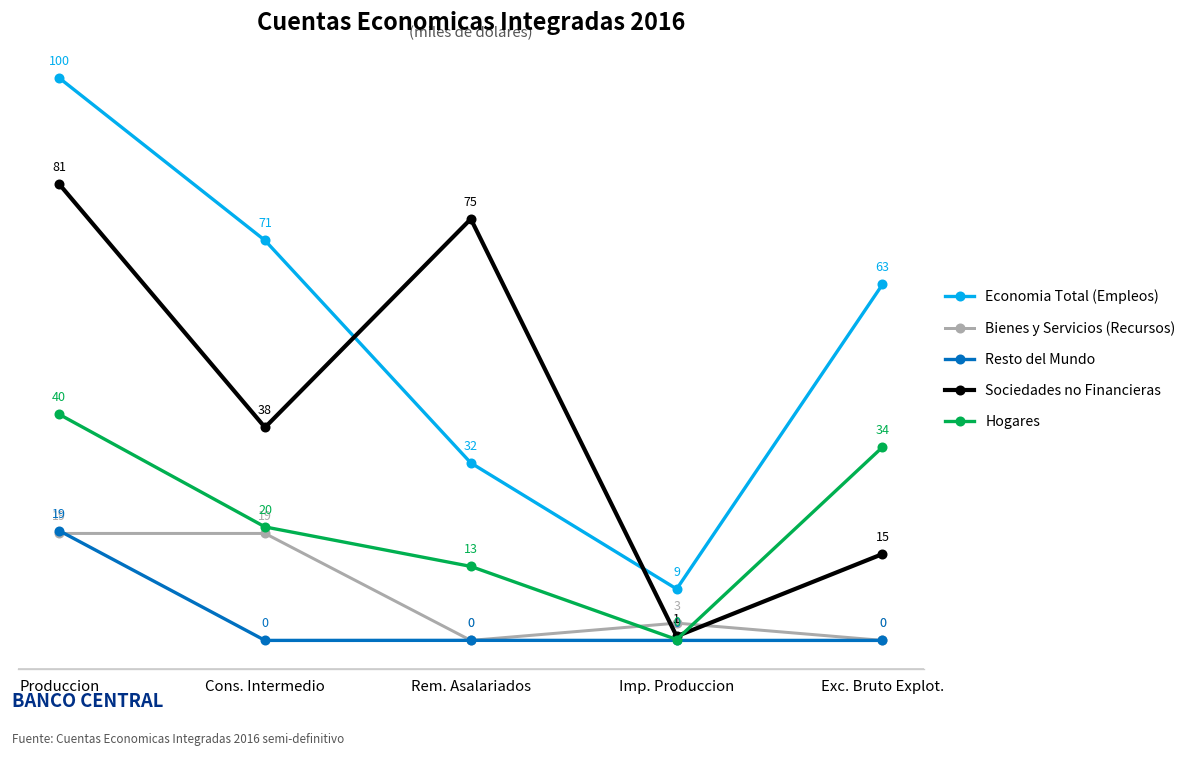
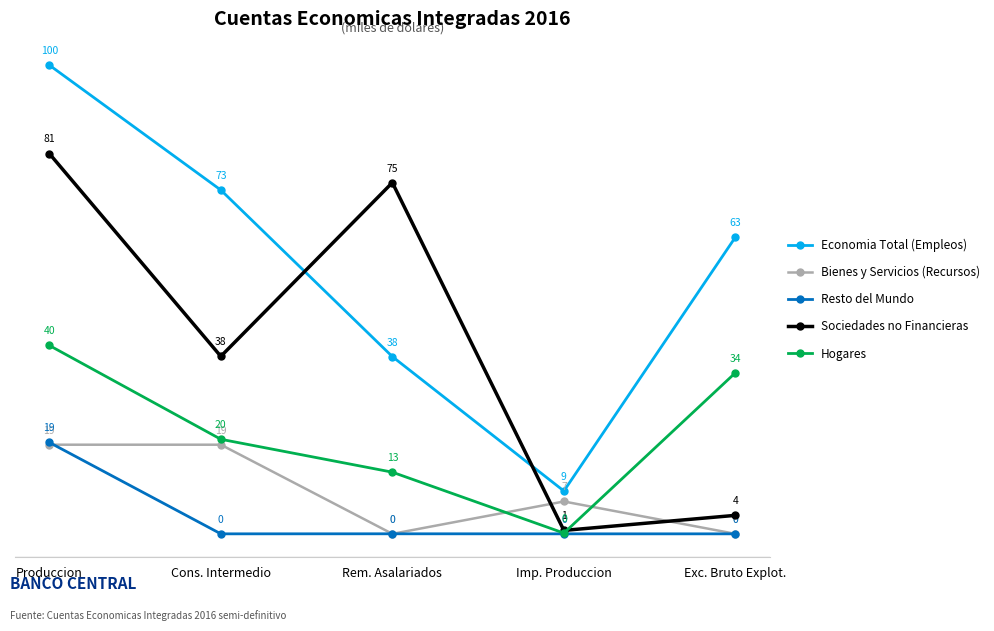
  {
    "Economia Total (Empleos)": {
      "Produccion": 100,
-     "Cons. Intermedio": 71,
-     "Rem. Asalariados": 32,
+     "Cons. Intermedio": 73,
+     "Rem. Asalariados": 38,
      "Imp. Produccion": 9,
      "Exc. Bruto Explot.": 63
    },
    "Bienes y Servicios (Recursos)": {
-     "Imp. Produccion": 3
+     "Imp. Produccion": 7
    },
    "Resto del Mundo": {
      "Cons. Intermedio": 0
    },
    "Sociedades no Financieras": {
      "Produccion": 81,
      "Cons. Intermedio": 38,
      "Rem. Asalariados": 75,
-     "Exc. Bruto Explot.": 15
+     "Exc. Bruto Explot.": 4
    },
    "Hogares": {
      "Produccion": 40,
      "Rem. Asalariados": 13,
      "Exc. Bruto Explot.": 34
    }
  }
